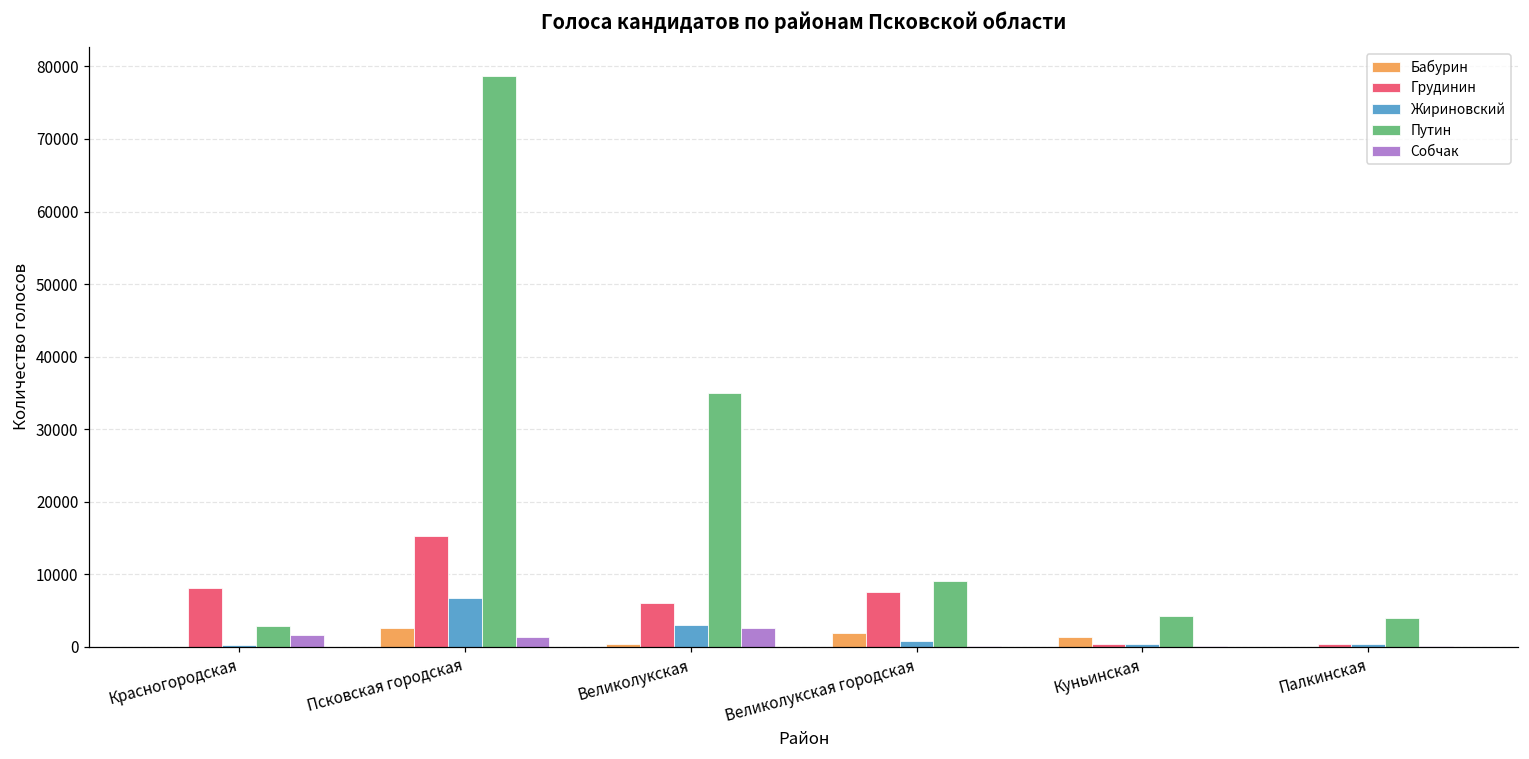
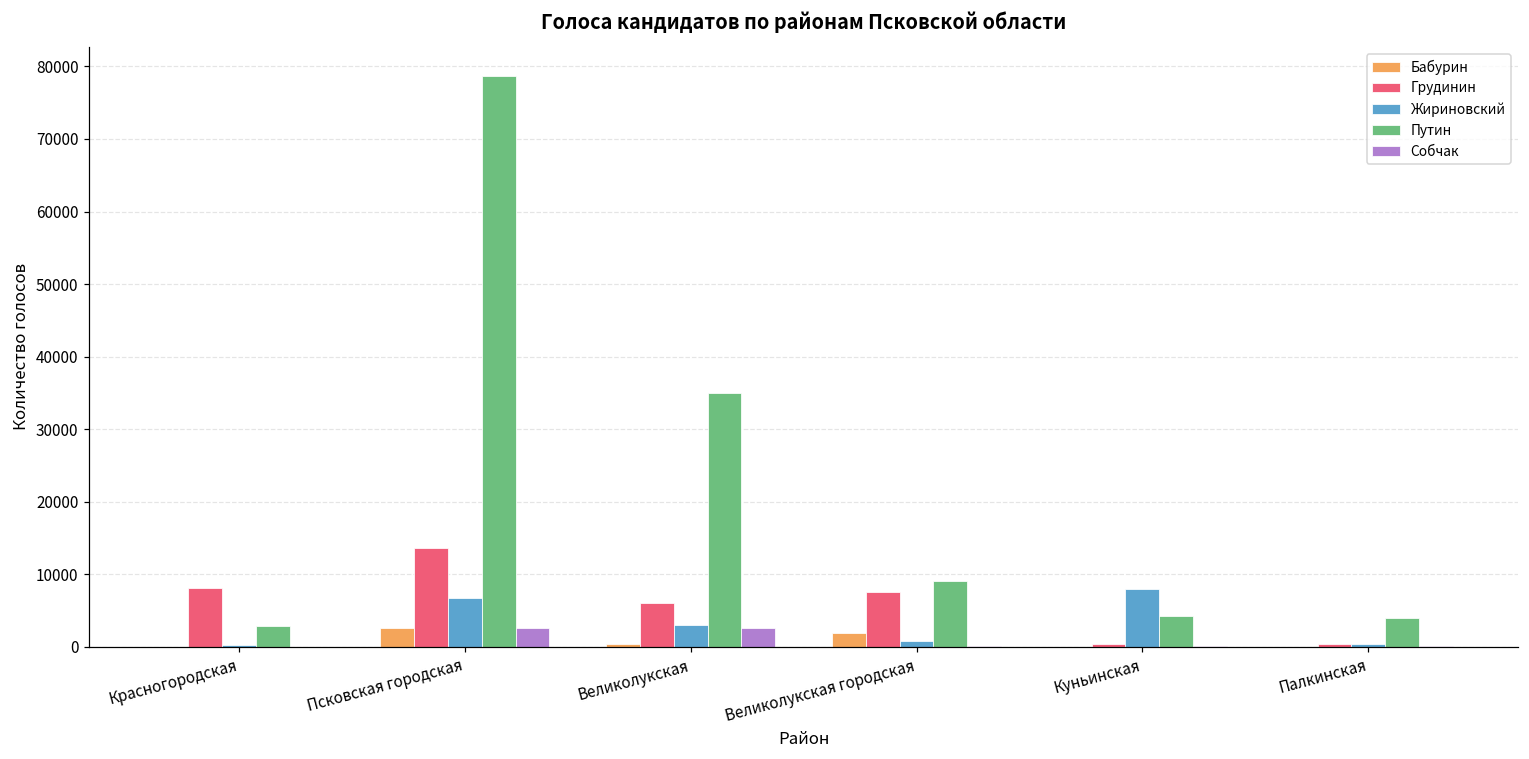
  {
    "Бабурин": {
      "Псковская городская": 3000,
      "Великолукская": 0,
      "Великолукская городская": 2000,
-     "Куньинская": 1000
+     "Куньинская": 0
    },
    "Грудинин": {
      "Красногородская": 8000,
-     "Псковская городская": 15000,
+     "Псковская городская": 14000,
      "Великолукская": 6000,
      "Великолукская городская": 8000,
      "Куньинская": 0,
      "Палкинская": 0
    },
    "Жириновский": {
      "Псковская городская": 7000,
      "Великолукская": 3000,
      "Великолукская городская": 1000,
-     "Куньинская": 0
+     "Куньинская": 8000
    },
    "Путин": {
      "Красногородская": 3000,
      "Псковская городская": 79000,
      "Великолукская": 35000,
      "Великолукская городская": 9000,
      "Куньинская": 4000,
      "Палкинская": 4000
    },
    "Собчак": {
-     "Красногородская": 2000,
-     "Псковская городская": 1000,
+     "Красногородская": 0,
+     "Псковская городская": 3000,
      "Великолукская": 3000
    }
  }
